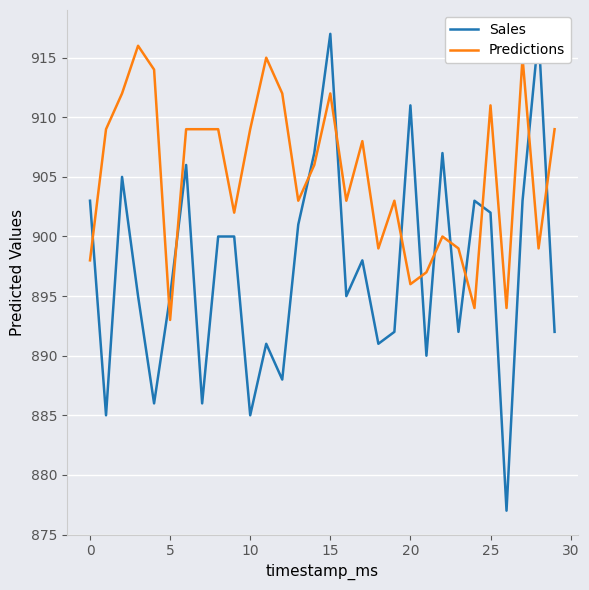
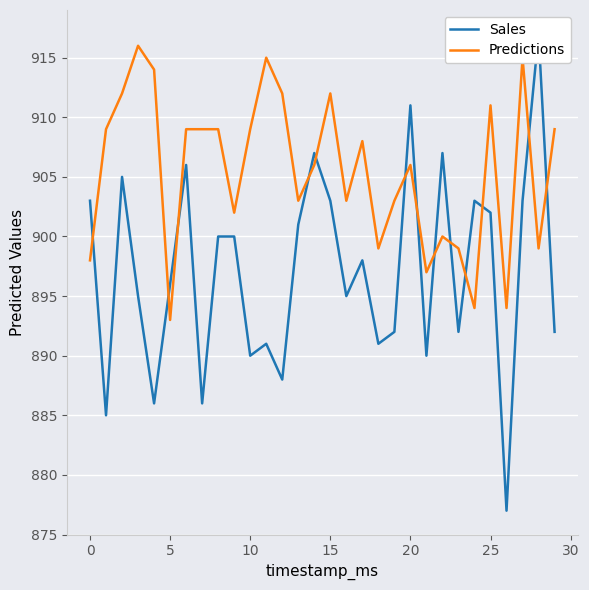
  {
    "Sales": {
      "0": 903,
-     "5": 895,
-     "10": 885,
-     "15": 917,
+     "5": 896,
+     "10": 890,
+     "15": 903,
      "20": 911,
      "25": 902
    },
    "Predictions": {
      "0": 898,
      "5": 893,
      "10": 909,
      "15": 912,
-     "20": 896,
+     "20": 906,
      "25": 911
    }
  }
